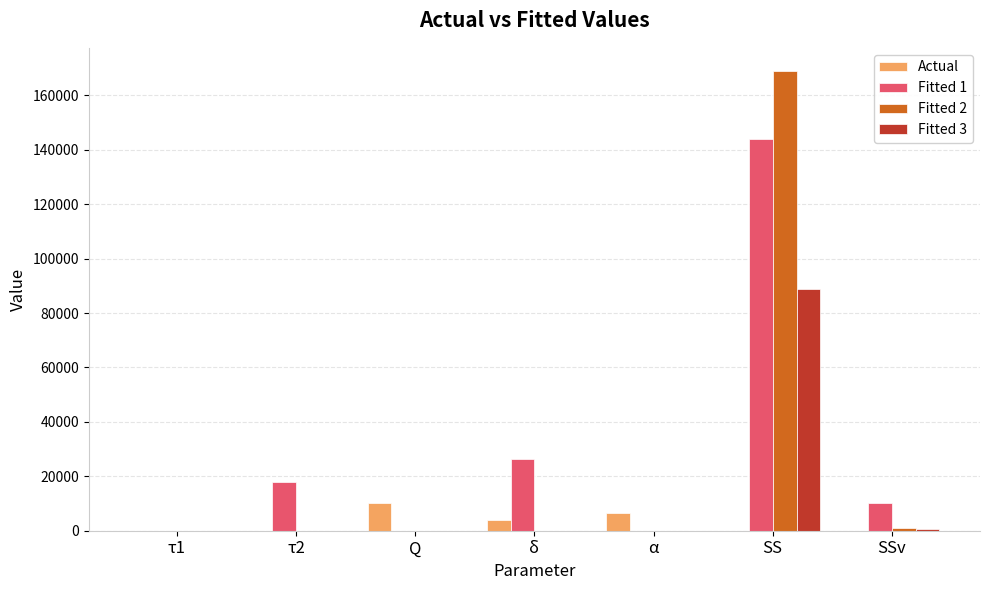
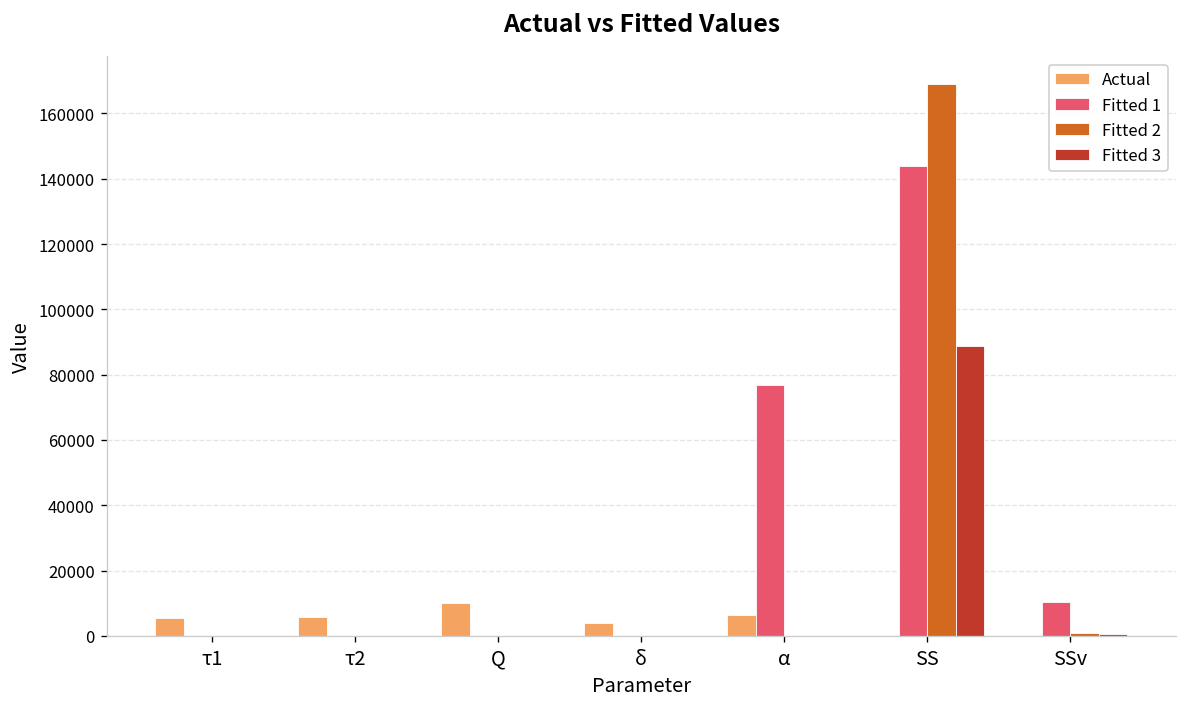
  {
    "Actual": {
-     "τ1": 0,
-     "τ2": 0,
+     "τ1": 5000,
+     "τ2": 6000,
      "Q": 10000,
      "δ": 4000,
      "α": 6000,
      "SS": 0,
      "SSv": 0
    },
    "Fitted 1": {
-     "τ2": 18000,
-     "δ": 26000,
-     "α": 0,
+     "τ2": 0,
+     "δ": 0,
+     "α": 77000,
      "SS": 144000,
      "SSv": 10000
    }
  }
